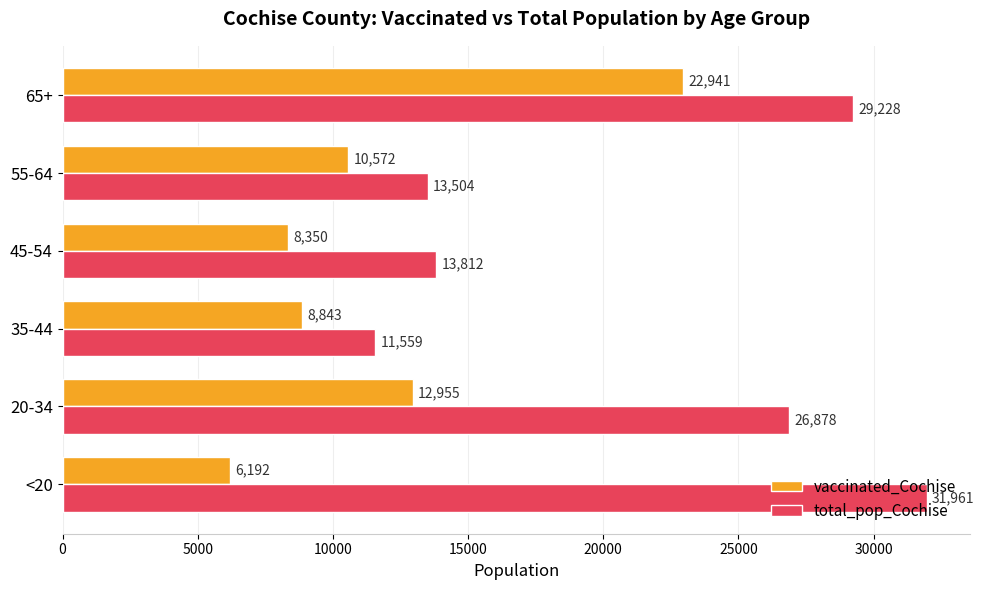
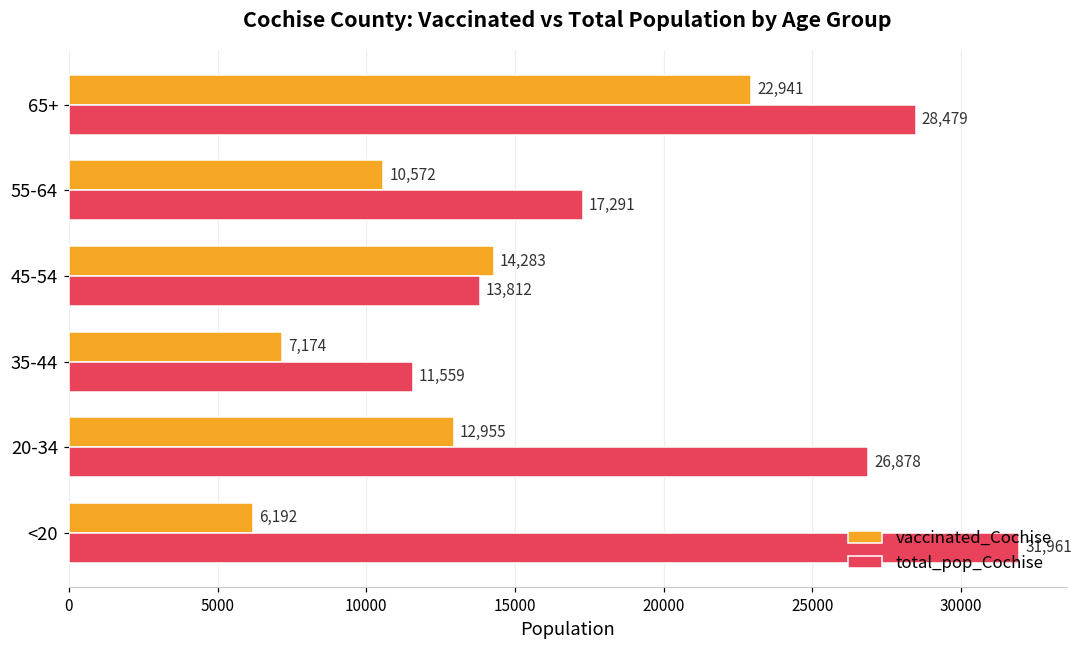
  {
    "vaccinated_Cochise": {
      "65+": "22,941",
      "55-64": "10,572",
-     "45-54": "8,350",
-     "35-44": "8,843",
+     "45-54": "14,283",
+     "35-44": "7,174",
      "20-34": "12,955",
      "<20": "6,192"
    },
    "total_pop_Cochise": {
-     "65+": "29,228",
-     "55-64": "13,504",
+     "65+": "28,479",
+     "55-64": "17,291",
      "45-54": "13,812",
      "35-44": "11,559",
      "20-34": "26,878",
      "<20": "31,961"
    }
  }
